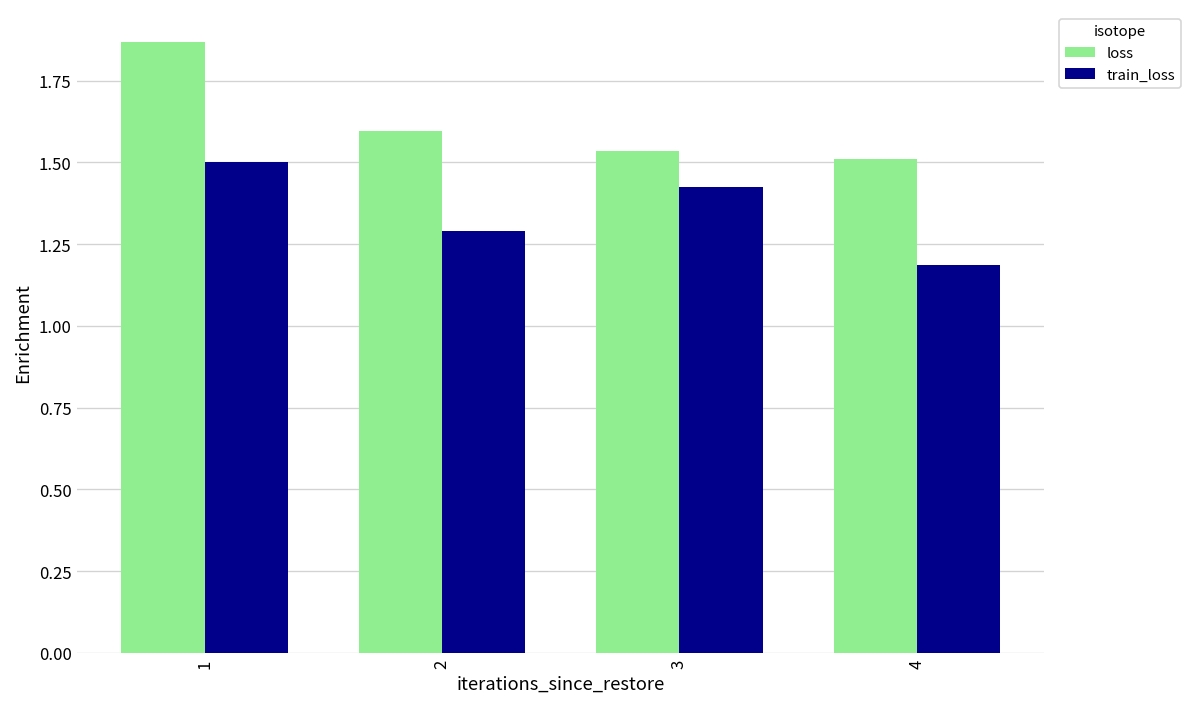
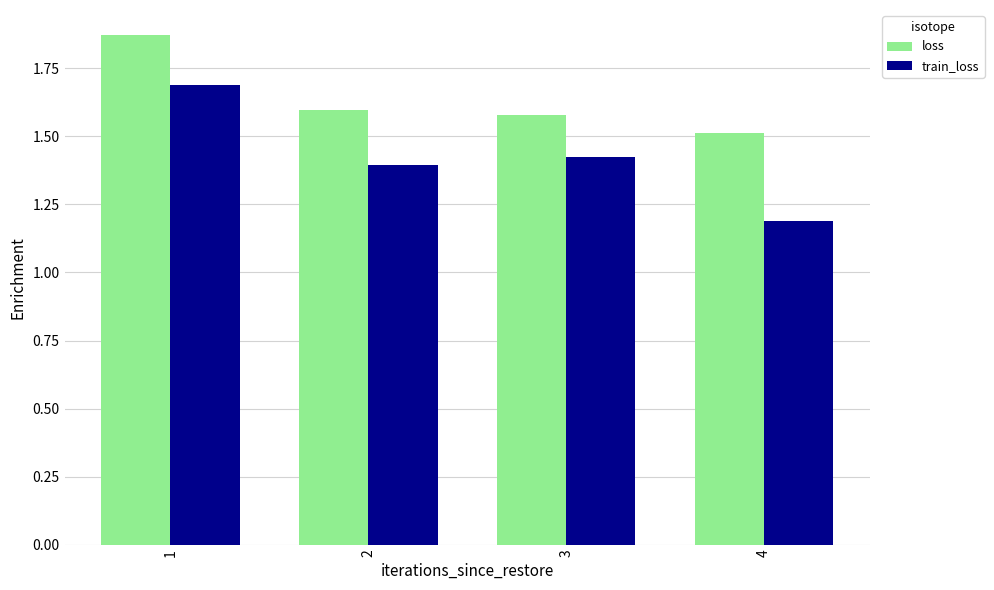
  {
    "loss": {
      "1": 1.87,
      "2": 1.60,
-     "3": 1.54,
+     "3": 1.58,
      "4": 1.51
    },
    "train_loss": {
-     "1": 1.50,
-     "2": 1.29,
+     "1": 1.69,
+     "2": 1.39,
      "3": 1.43,
      "4": 1.19
    }
  }
